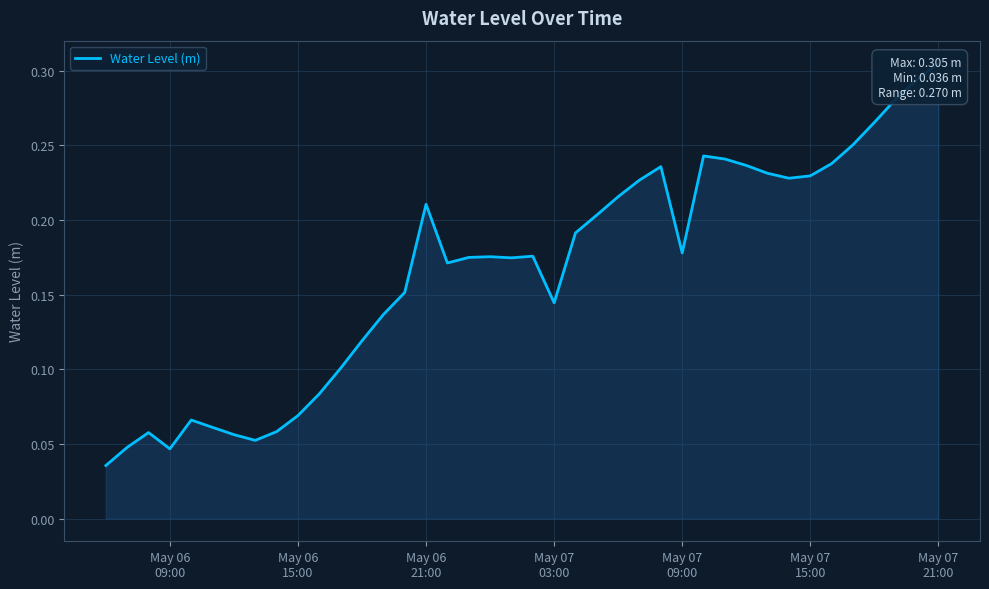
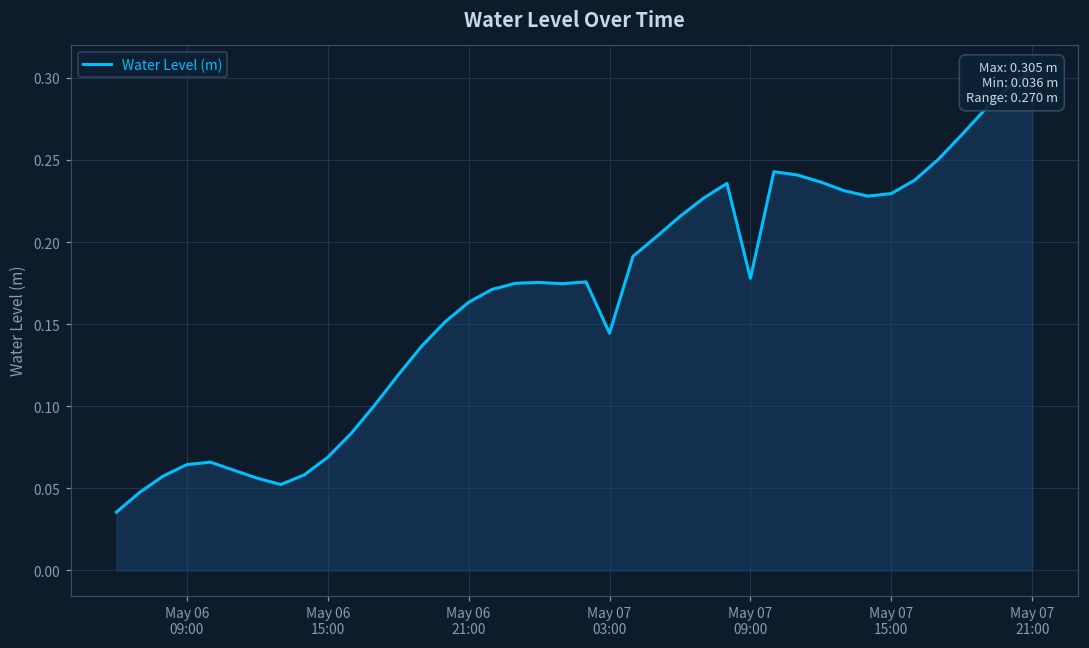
  {
-   "May 06 09:00": 0.047,
+   "May 06 09:00": 0.064,
    "May 06 15:00": 0.069,
-   "May 06 21:00": 0.210,
+   "May 06 21:00": 0.163,
    "May 07 03:00": 0.144,
    "May 07 09:00": 0.178,
    "May 07 15:00": 0.230
  }
